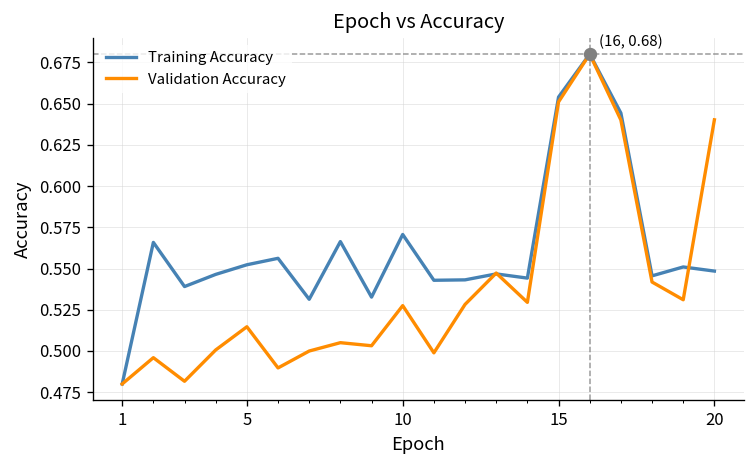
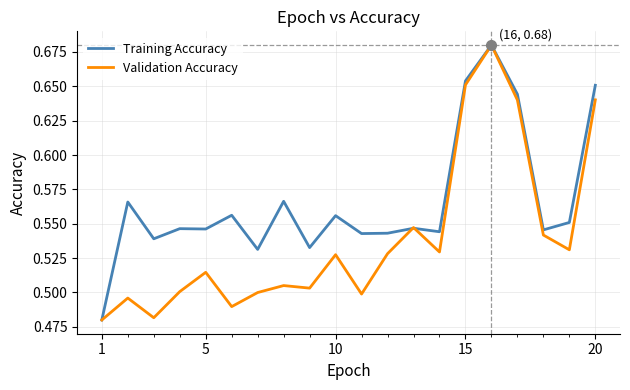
  {
    "Training Accuracy": {
-     "5": 0.552,
-     "10": 0.571,
+     "5": 0.546,
+     "10": 0.556,
      "15": 0.654,
-     "20": 0.548
+     "20": 0.651
    },
    "Validation Accuracy": {
      "5": 0.515,
      "10": 0.527,
      "15": 0.651,
      "20": 0.640
    }
  }
